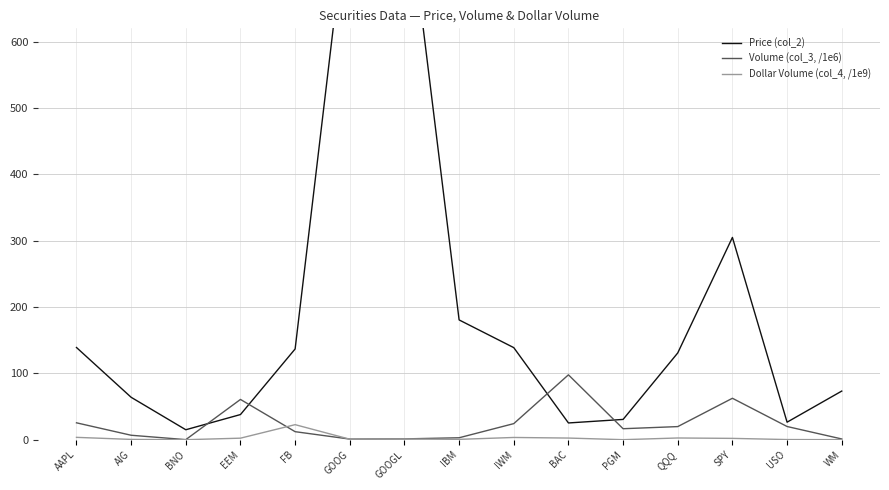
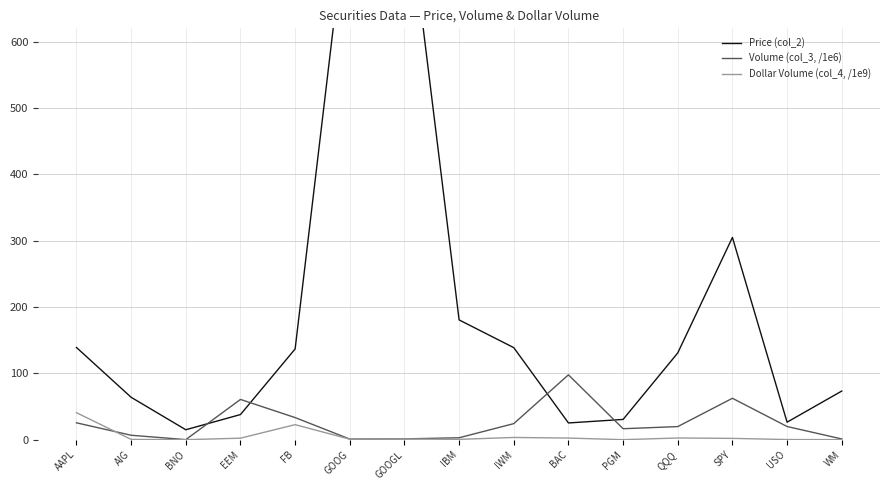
  {
    "Price (col_2)": {
      "AAPL": 140,
      "AIG": 60,
      "BNO": 10,
      "EEM": 40,
      "FB": 140,
      "IBM": 180,
      "IWM": 140,
      "BAC": 30,
      "PGM": 30,
      "QQQ": 130,
      "SPY": 300,
      "USO": 30,
      "WM": 70
    },
    "Volume (col_3, /1e6)": {
      "AAPL": 30,
      "AIG": 10,
      "EEM": 60,
-     "FB": 10,
+     "FB": 30,
      "IWM": 20,
      "BAC": 100,
      "PGM": 20,
      "QQQ": 20,
      "SPY": 60,
      "USO": 20
    },
    "Dollar Volume (col_4, /1e9)": {
-     "AAPL": 0,
+     "AAPL": 40,
      "AIG": 0,
      "EEM": 0,
      "FB": 20,
      "IWM": 0,
      "BAC": 0,
      "PGM": 0,
      "QQQ": 0,
      "SPY": 0,
      "USO": 0
    }
  }
